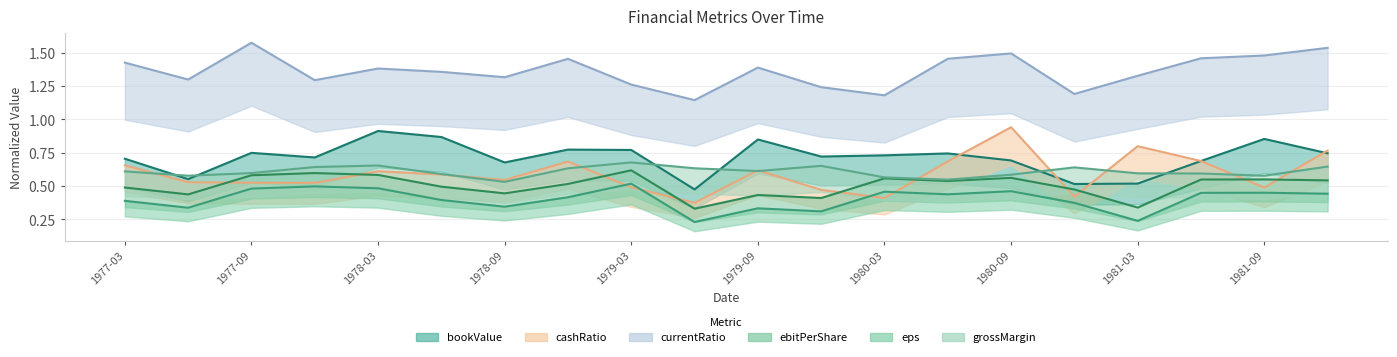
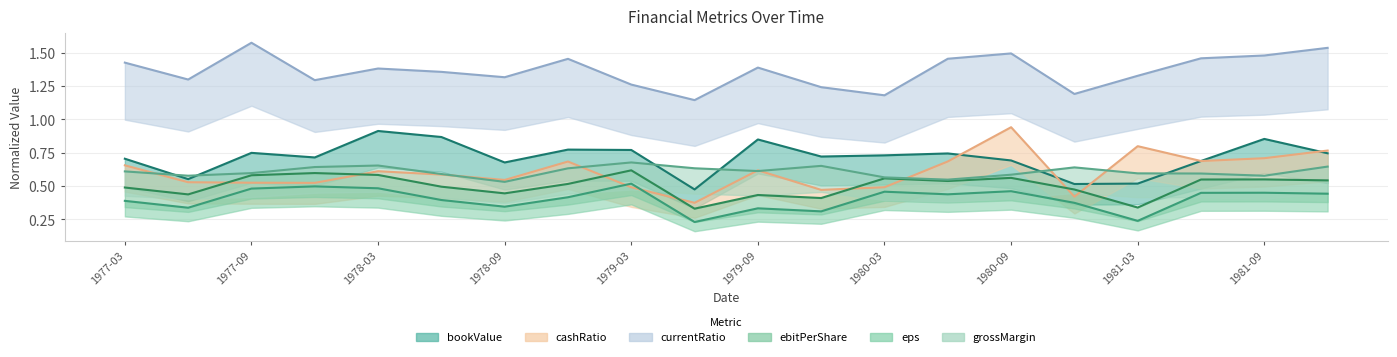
  {
    "cashRatio": {
      "1977-03": 0.66,
      "1977-09": 0.53,
      "1978-03": 0.61,
      "1979-03": 0.49,
-     "1980-03": 0.41,
+     "1980-03": 0.49,
      "1980-09": 0.94,
      "1981-03": 0.80,
-     "1981-09": 0.49
+     "1981-09": 0.71
    }
  }
